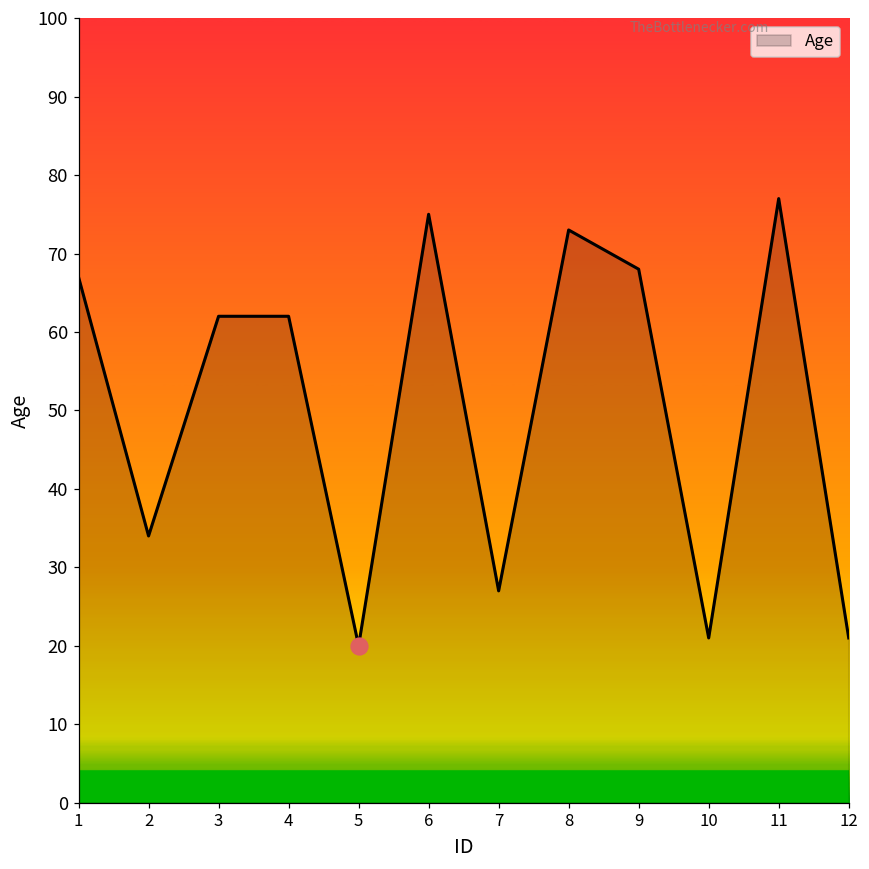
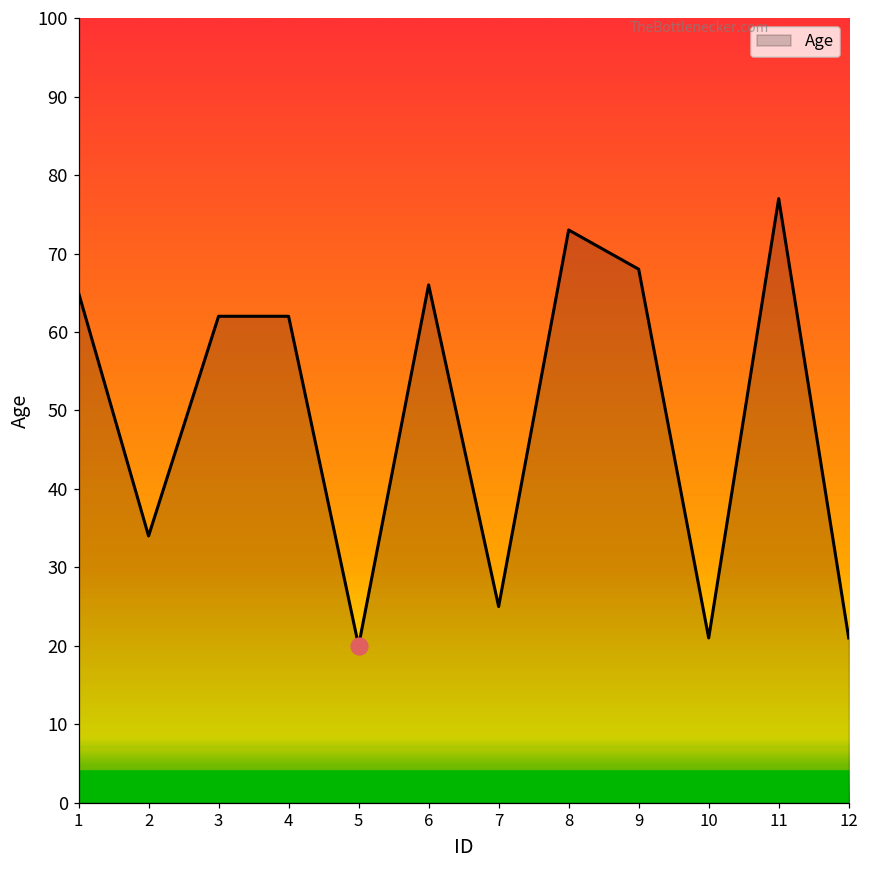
  {
    "Age": {
-     "1": 67,
+     "1": 65,
      "2": 34,
      "3": 62,
      "4": 62,
-     "6": 75,
-     "7": 27,
+     "6": 66,
+     "7": 25,
      "8": 73,
      "9": 68,
      "10": 21,
      "11": 77,
      "12": 21
    }
  }
